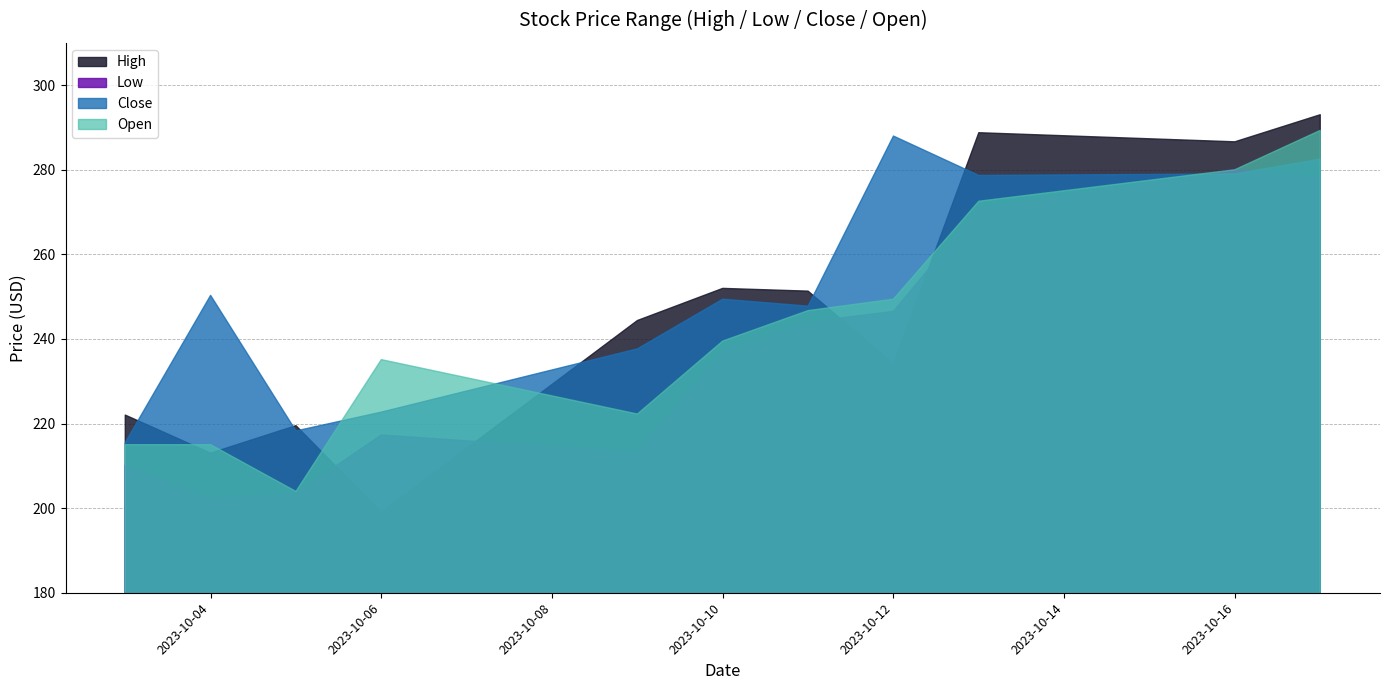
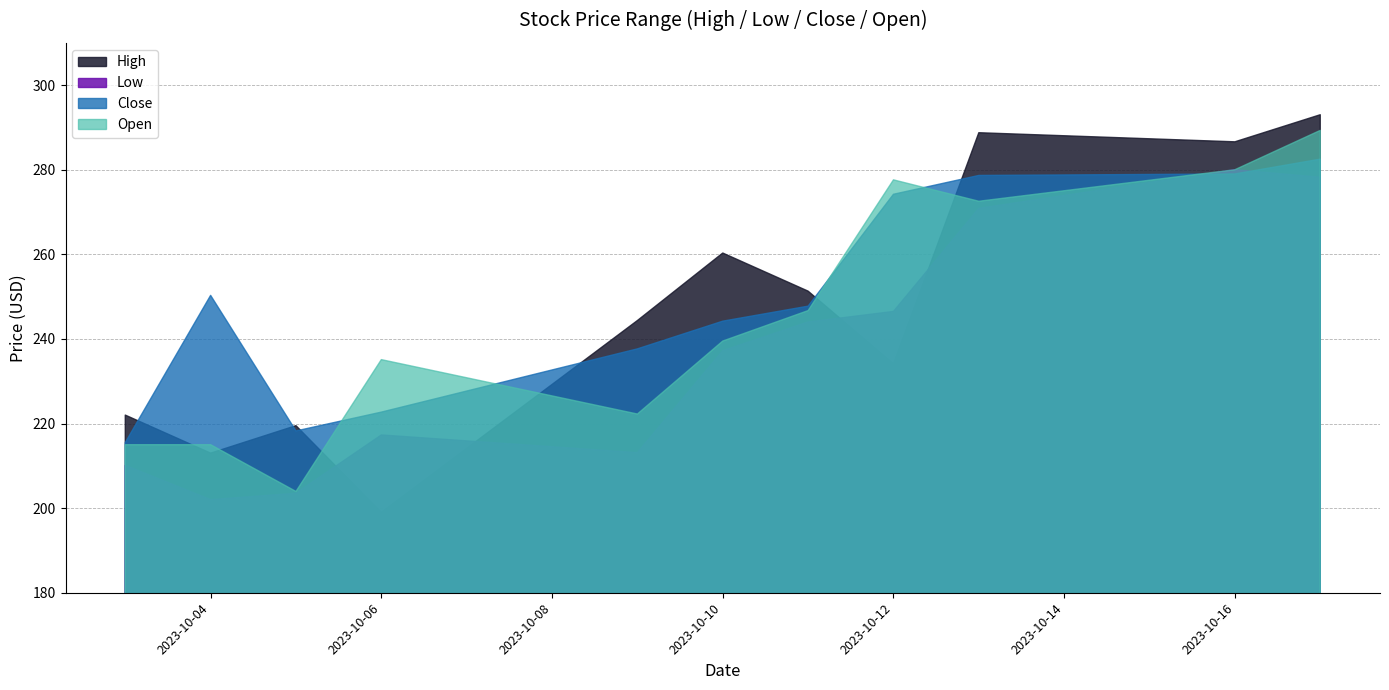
  {
    "High": {
      "2023-10-04": 213,
      "2023-10-06": 199,
-     "2023-10-10": 252,
+     "2023-10-10": 260,
      "2023-10-12": 234,
      "2023-10-16": 287
    },
    "Low": {
      "2023-10-04": 202,
      "2023-10-06": 217,
      "2023-10-10": 237,
      "2023-10-12": 247
    },
    "Close": {
      "2023-10-04": 250,
      "2023-10-06": 223,
-     "2023-10-10": 249,
-     "2023-10-12": 288,
+     "2023-10-10": 244,
+     "2023-10-12": 274,
      "2023-10-16": 279
    },
    "Open": {
      "2023-10-04": 215,
      "2023-10-06": 235,
      "2023-10-10": 240,
-     "2023-10-12": 249
+     "2023-10-12": 278
    }
  }
